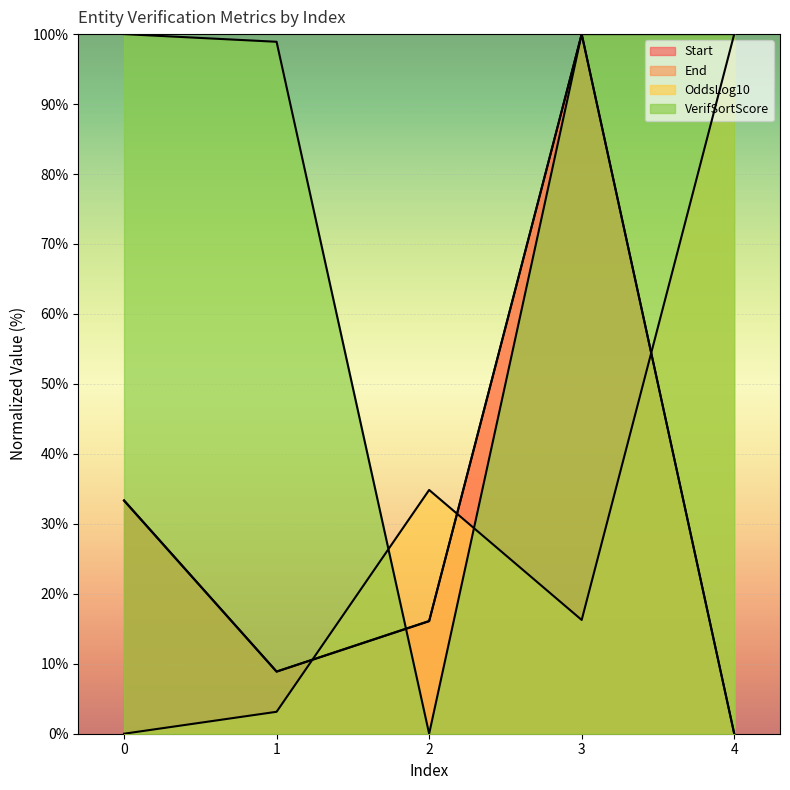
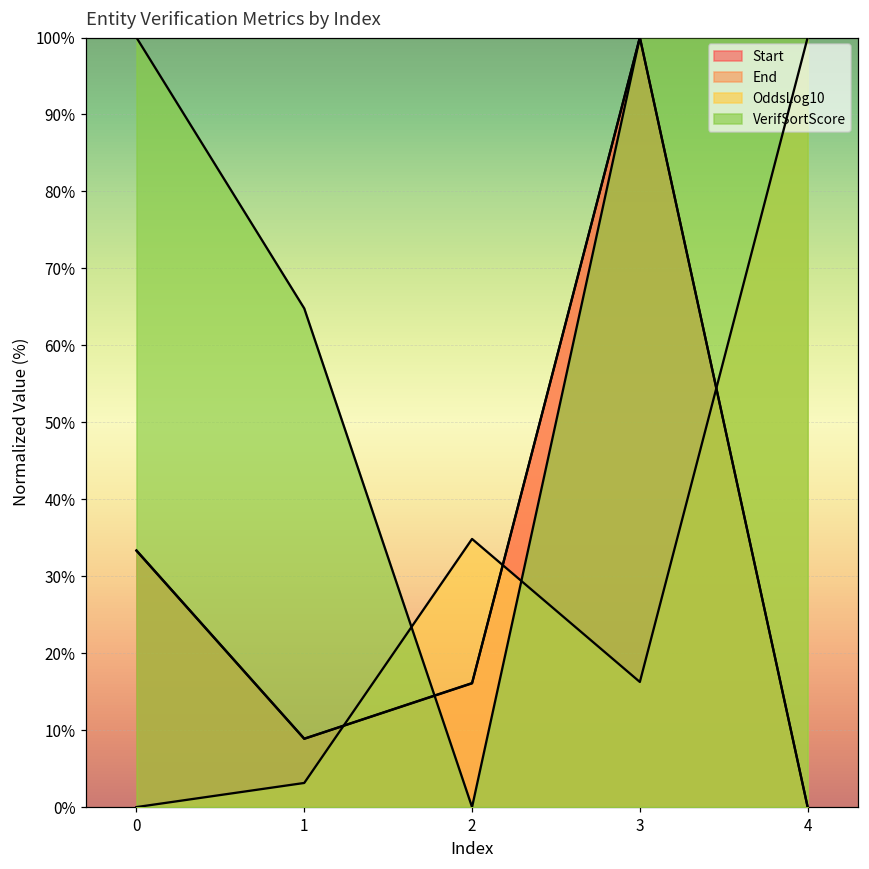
  {
    "VerifSortScore": {
      "0": "100%",
-     "1": "99%",
+     "1": "65%",
      "2": "0%"
    }
  }
